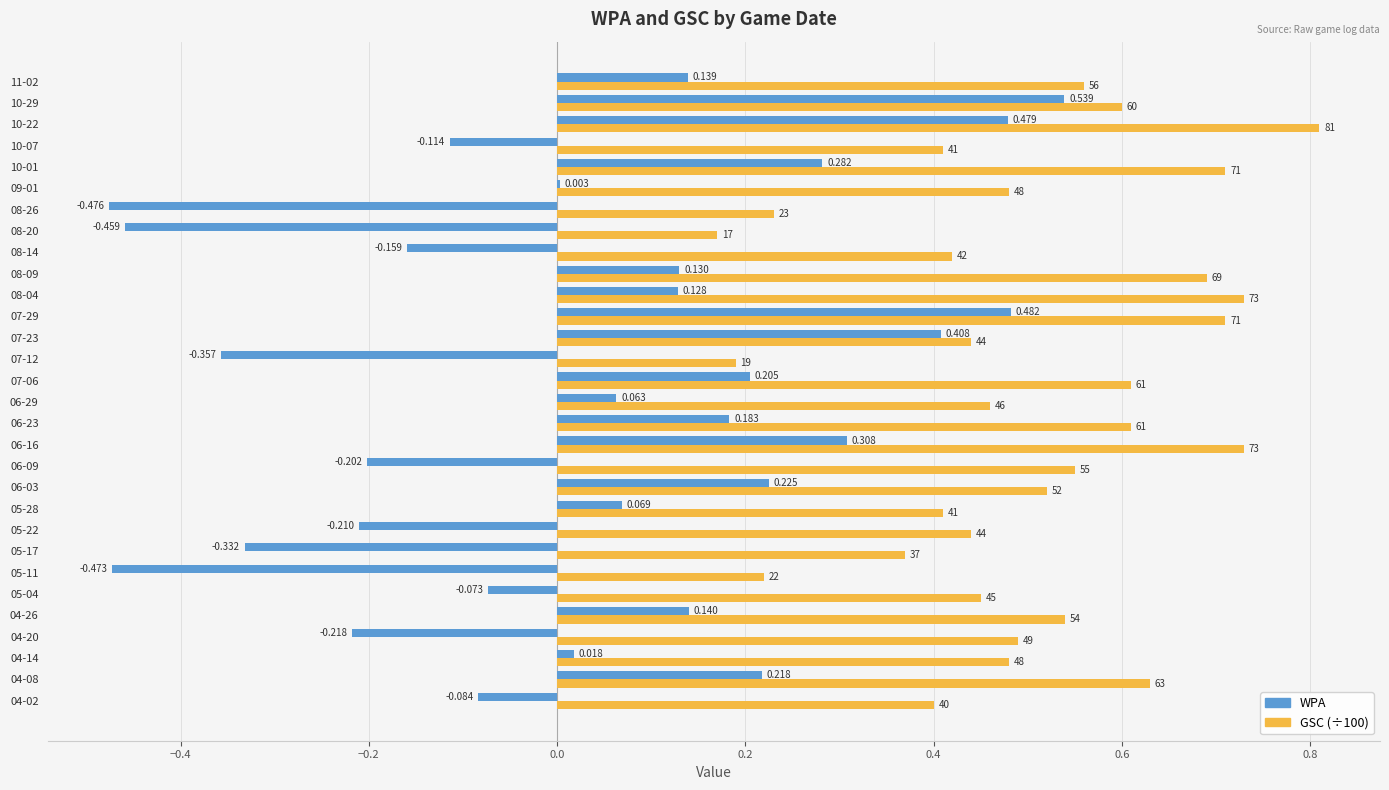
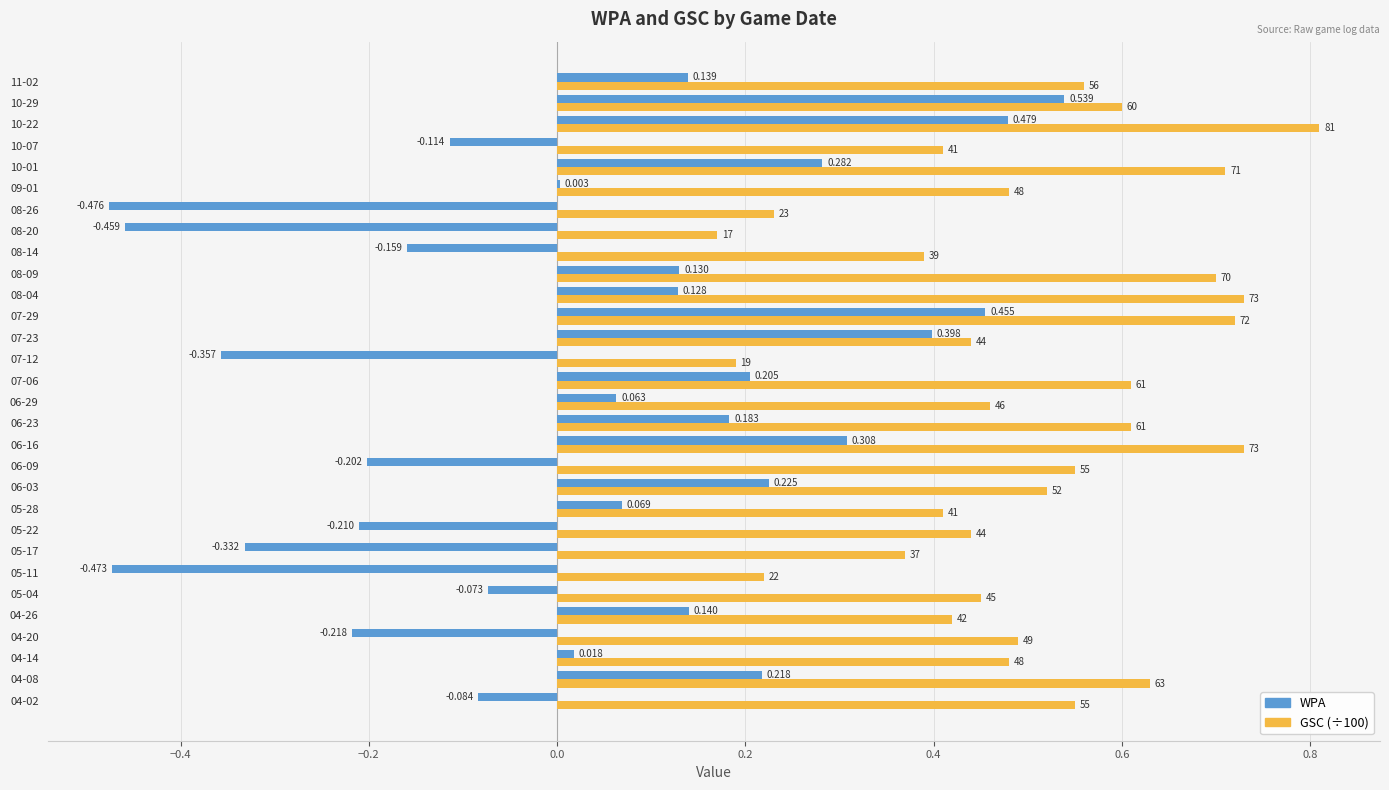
  {
    "WPA": {
      "11-02": 0.139,
      "10-29": 0.539,
      "10-22": 0.479,
      "10-07": -0.114,
      "10-01": 0.282,
      "09-01": 0.003,
      "08-26": -0.476,
      "08-20": -0.459,
      "08-14": -0.159,
      "08-09": 0.130,
      "08-04": 0.128,
-     "07-29": 0.482,
-     "07-23": 0.408,
+     "07-29": 0.455,
+     "07-23": 0.398,
      "07-12": -0.357,
      "07-06": 0.205,
      "06-29": 0.063,
      "06-23": 0.183,
      "06-16": 0.308,
      "06-09": -0.202,
      "06-03": 0.225,
      "05-28": 0.069,
      "05-22": -0.210,
      "05-17": -0.332,
      "05-11": -0.473,
      "05-04": -0.073,
      "04-26": 0.140,
      "04-20": -0.218,
      "04-14": 0.018,
      "04-08": 0.218,
      "04-02": -0.084
    },
    "GSC (÷100)": {
-     "08-14": 42,
-     "08-09": 69,
-     "07-29": 71,
-     "04-26": 54,
-     "04-02": 40
+     "08-14": 39,
+     "08-09": 70,
+     "07-29": 72,
+     "04-26": 42,
+     "04-02": 55
    }
  }
